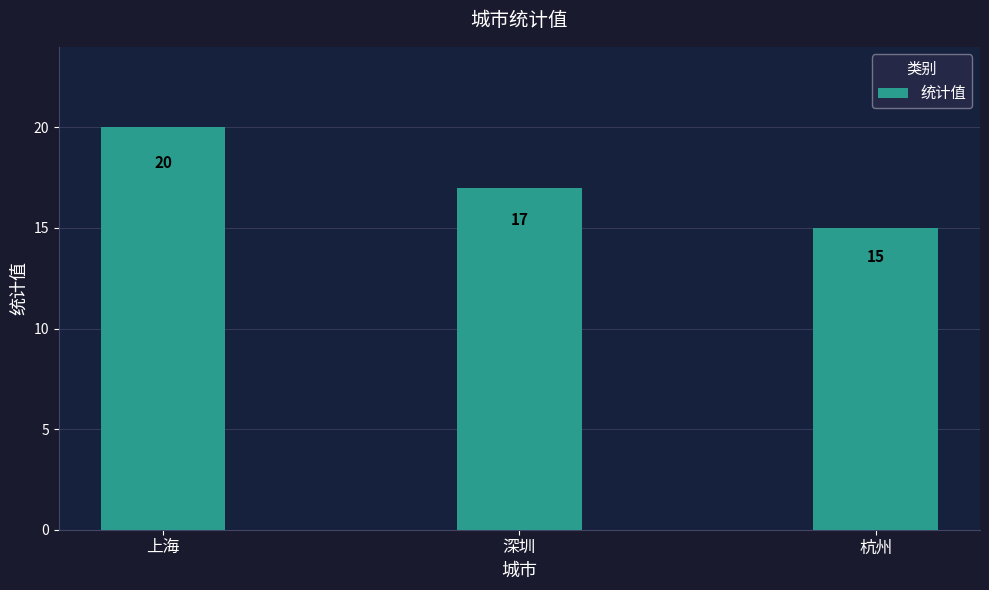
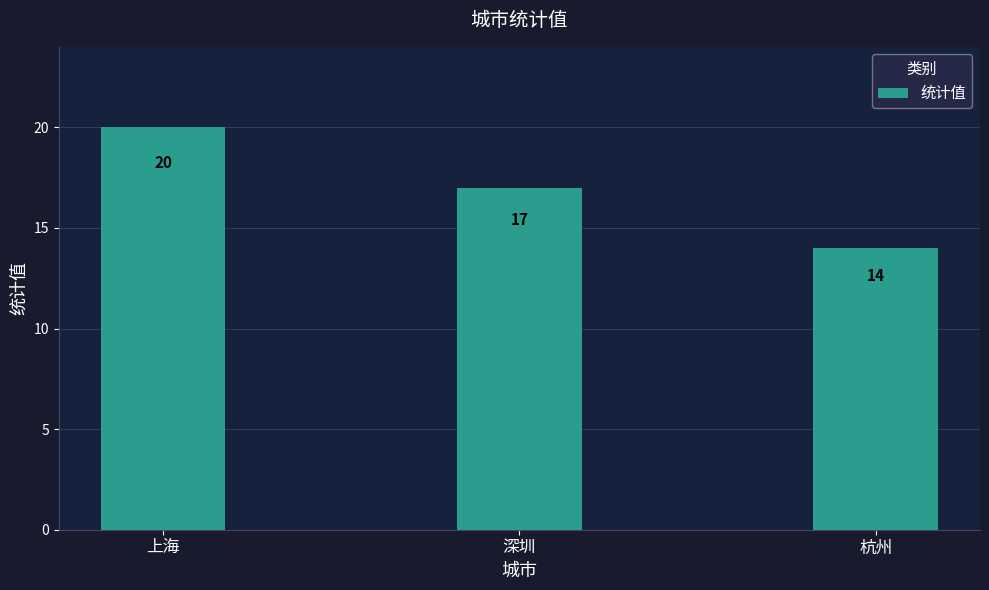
  {
    "上海": 20,
    "深圳": 17,
-   "杭州": 15
+   "杭州": 14
  }
